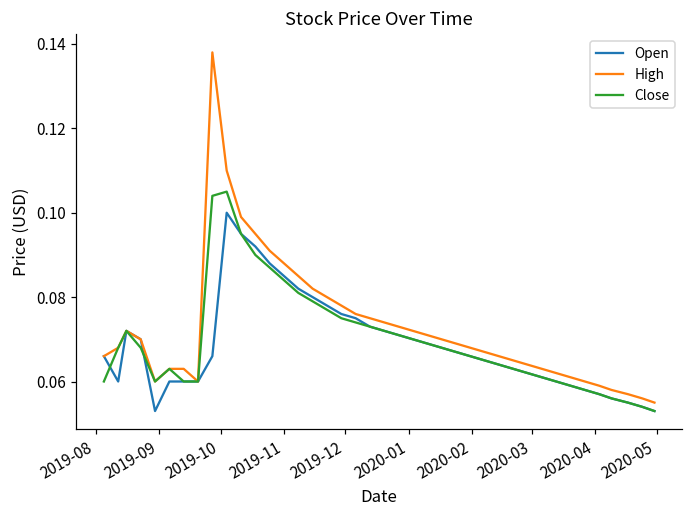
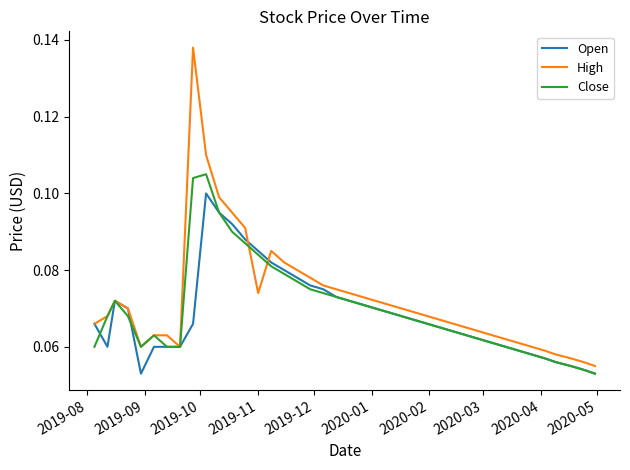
  {
    "Open": {
      "2019-11": 0.085
    },
    "High": {
-     "2019-11": 0.088
+     "2019-11": 0.074
    },
    "Close": {
      "2019-11": 0.084
    }
  }
